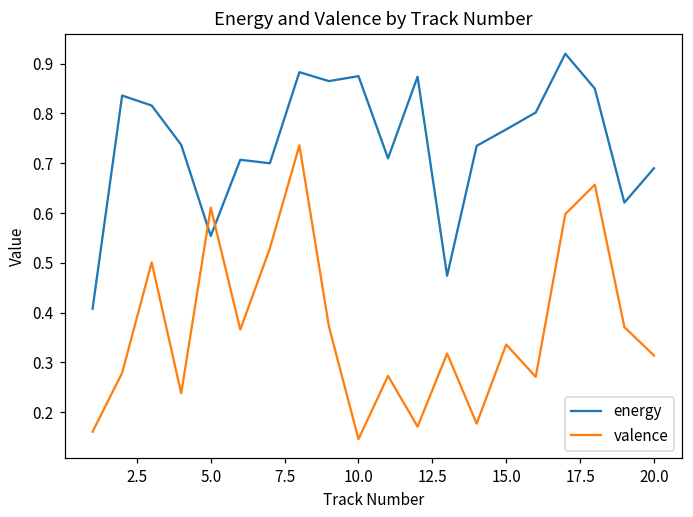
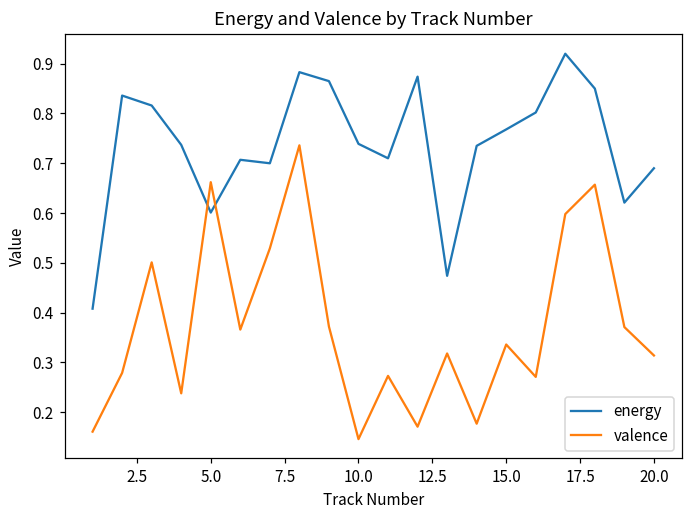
  {
    "energy": {
-     "5.0": 0.55,
-     "10.0": 0.88,
+     "5.0": 0.60,
+     "10.0": 0.74,
      "15.0": 0.77,
      "20.0": 0.69
    },
    "valence": {
-     "5.0": 0.61,
+     "5.0": 0.66,
      "10.0": 0.15,
      "15.0": 0.34,
      "20.0": 0.31
    }
  }
